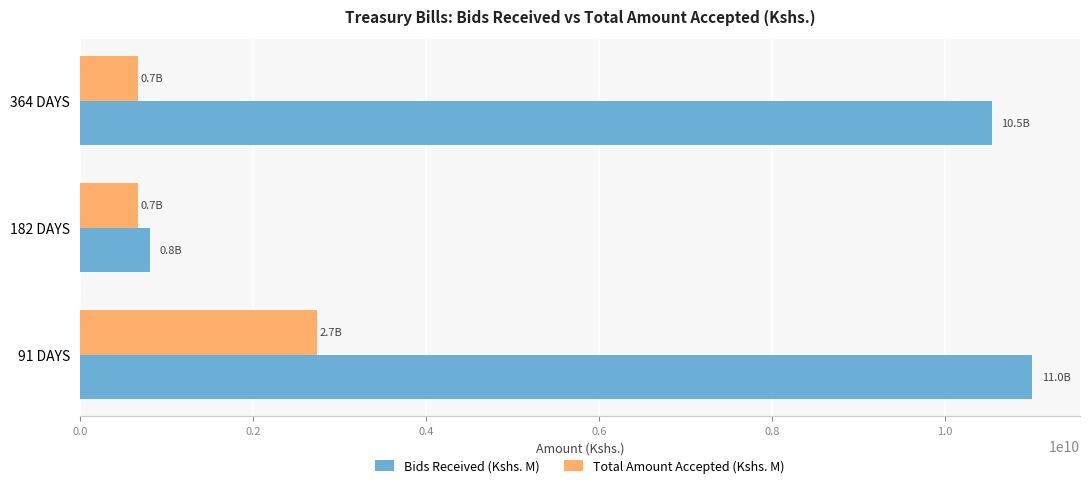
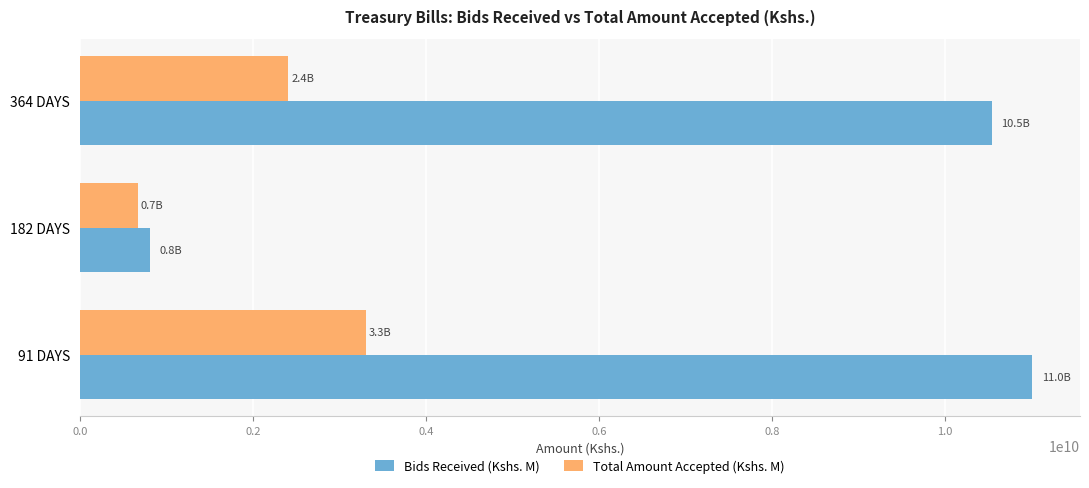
  {
    "Bids Received (Kshs. M)": {
      "364 DAYS": "10.5B",
      "182 DAYS": "0.8B",
      "91 DAYS": "11.0B"
    },
    "Total Amount Accepted (Kshs. M)": {
-     "364 DAYS": "0.7B",
+     "364 DAYS": "2.4B",
      "182 DAYS": "0.7B",
-     "91 DAYS": "2.7B"
+     "91 DAYS": "3.3B"
    }
  }
